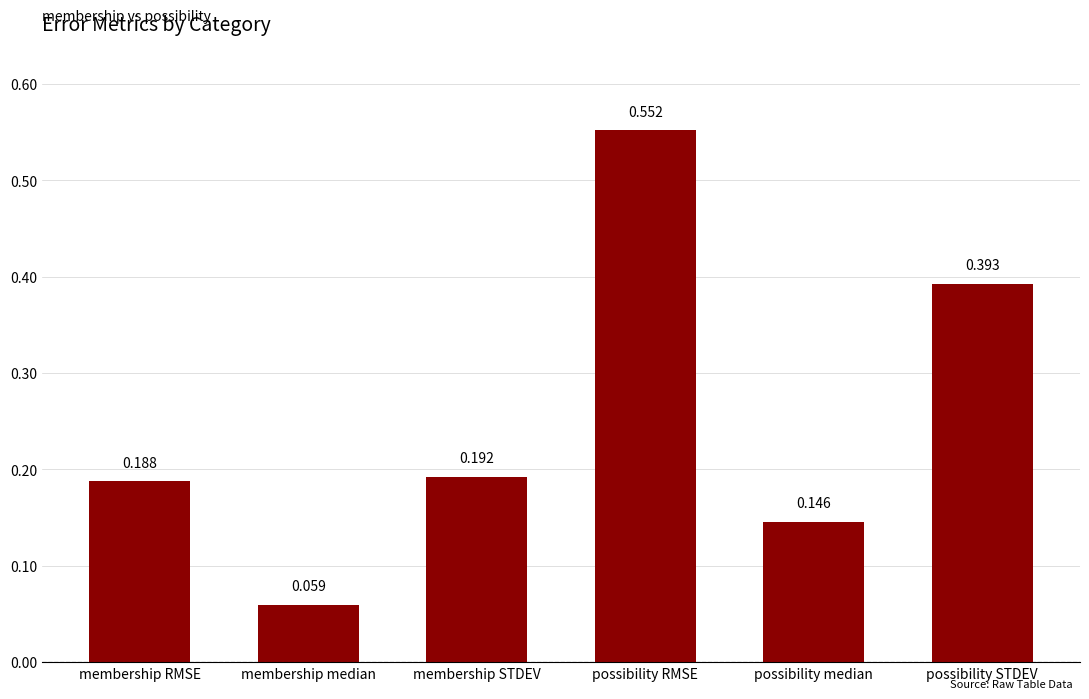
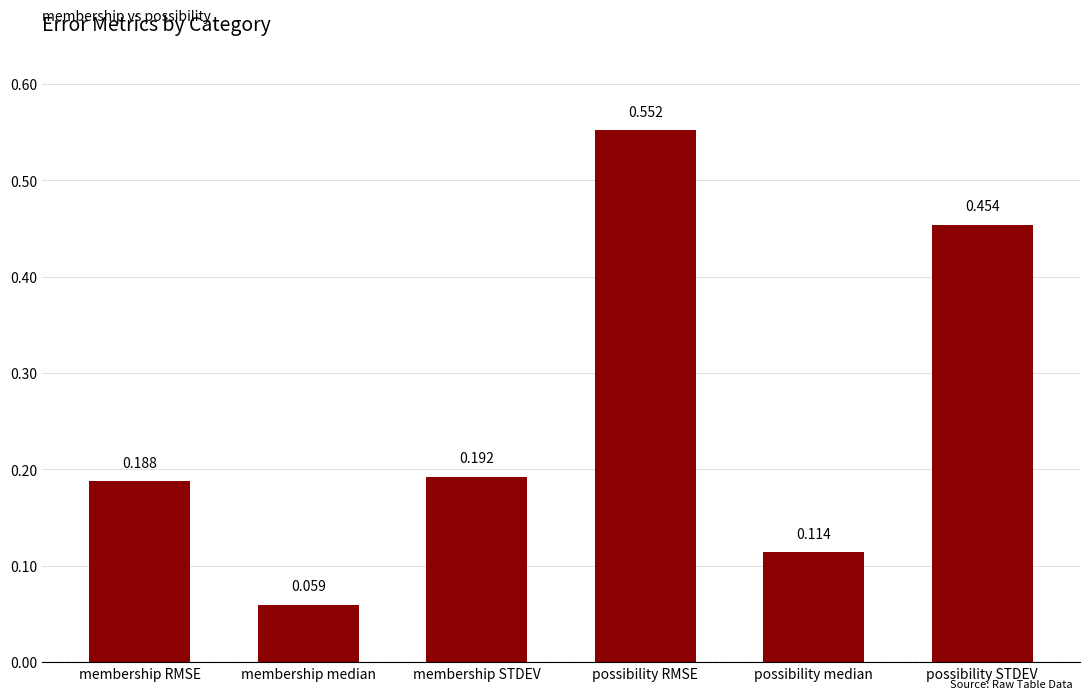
  {
    "membership RMSE": 0.188,
    "membership median": 0.059,
    "membership STDEV": 0.192,
    "possibility RMSE": 0.552,
-   "possibility median": 0.146,
-   "possibility STDEV": 0.393
+   "possibility median": 0.114,
+   "possibility STDEV": 0.454
  }
